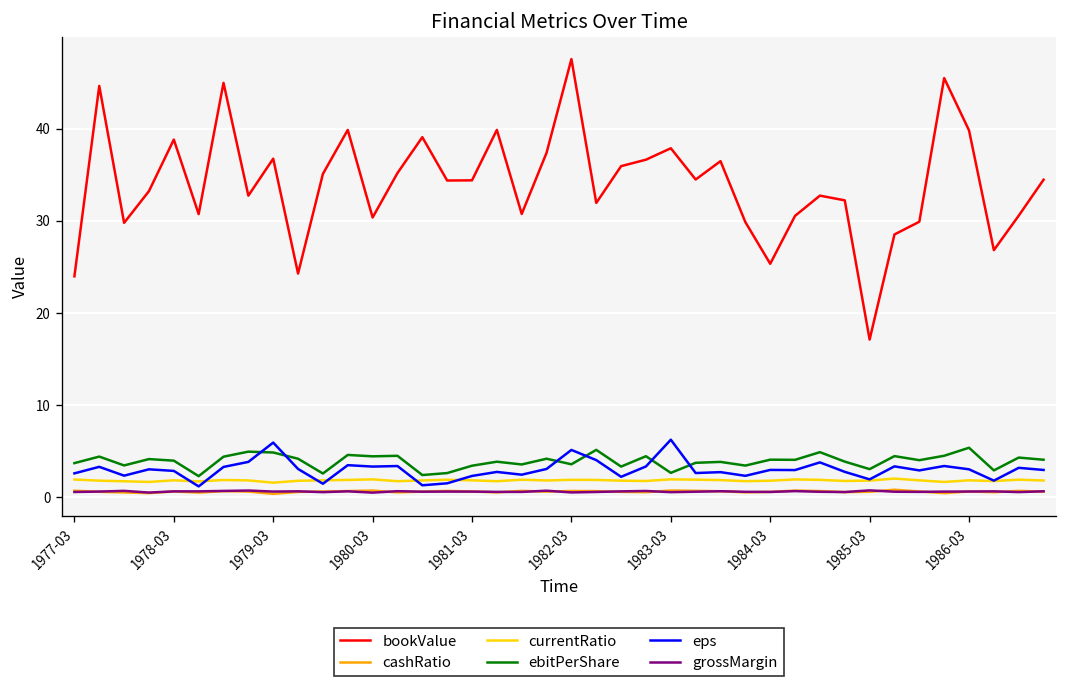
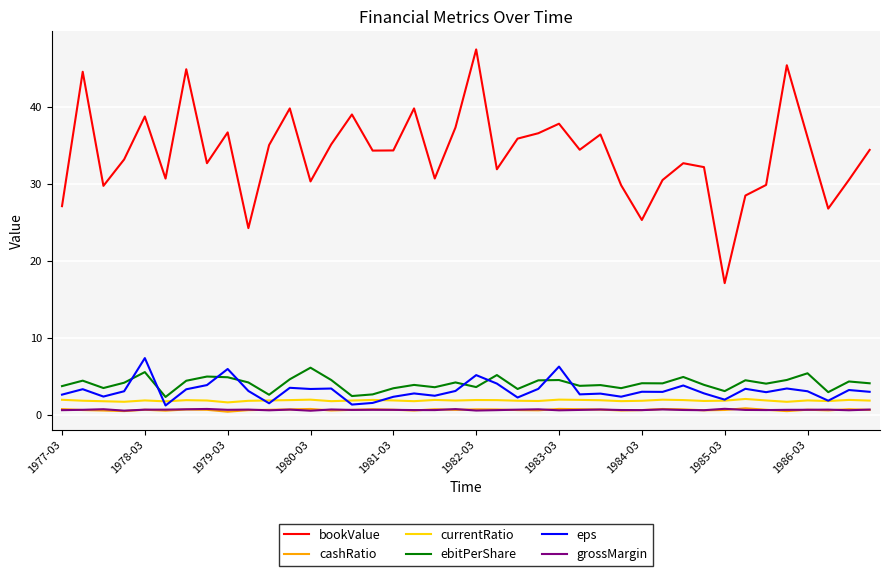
  {
    "bookValue": {
-     "1977-03": 24,
+     "1977-03": 27,
      "1978-03": 39,
      "1979-03": 37,
      "1980-03": 30,
      "1981-03": 34,
      "1982-03": 48,
      "1983-03": 38,
      "1984-03": 25,
      "1985-03": 17,
-     "1986-03": 40
+     "1986-03": 36
    },
    "ebitPerShare": {
      "1977-03": 4,
-     "1978-03": 4,
+     "1978-03": 6,
      "1979-03": 5,
-     "1980-03": 4,
+     "1980-03": 6,
      "1981-03": 3,
      "1982-03": 4,
-     "1983-03": 3,
+     "1983-03": 4,
      "1984-03": 4,
      "1985-03": 3,
      "1986-03": 5
    },
    "eps": {
      "1977-03": 3,
-     "1978-03": 3,
+     "1978-03": 7,
      "1979-03": 6,
      "1980-03": 3,
      "1981-03": 2,
      "1982-03": 5,
      "1983-03": 6,
      "1984-03": 3,
      "1986-03": 3
    }
  }
